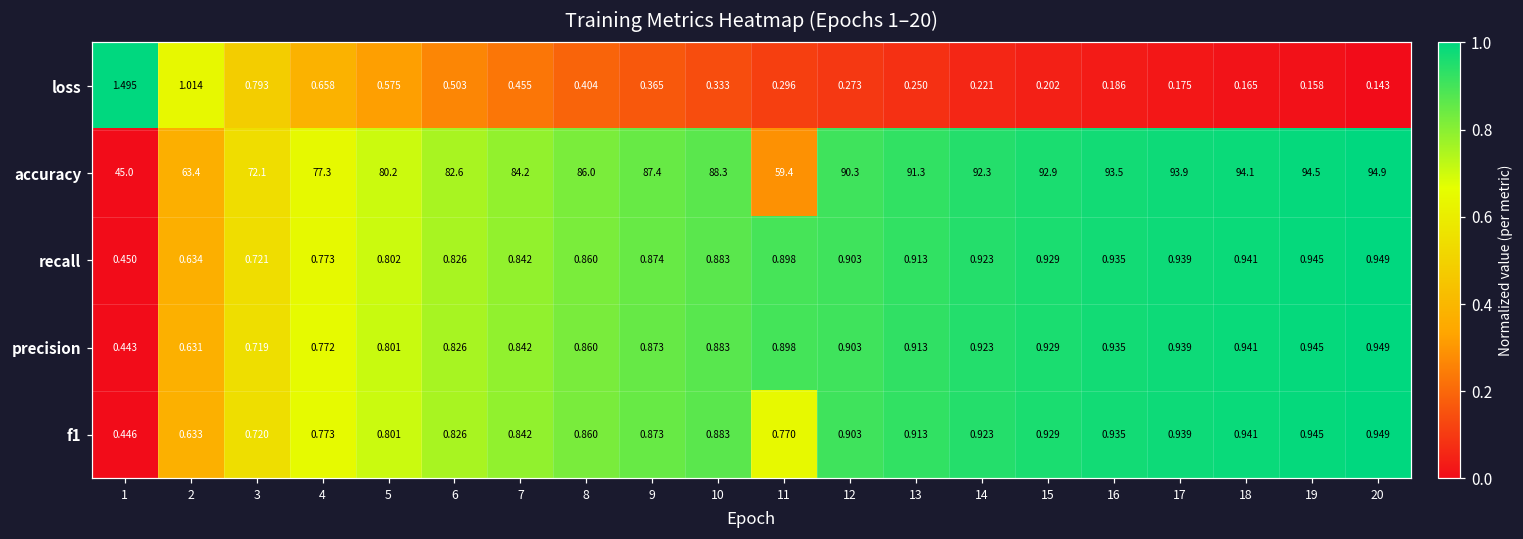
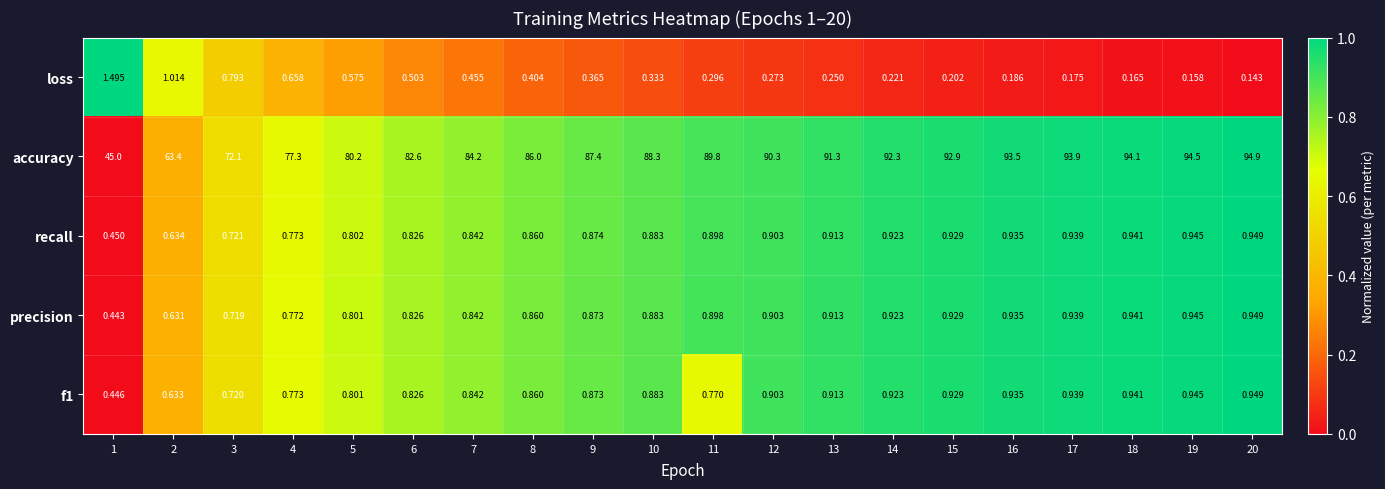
  {
    "loss": {
      "1": 1.495,
      "2": 1.014,
      "3": 0.793,
      "4": 0.658,
      "5": 0.575,
      "6": 0.503,
      "7": 0.455,
      "8": 0.404,
      "9": 0.365,
      "10": 0.333,
      "11": 0.296,
      "12": 0.273,
      "13": 0.250,
      "14": 0.221,
      "15": 0.202,
      "16": 0.186,
      "17": 0.175,
      "18": 0.165,
      "19": 0.158,
      "20": 0.143
    },
    "accuracy": {
      "1": 45.0,
      "2": 63.4,
      "3": 72.1,
      "4": 77.3,
      "5": 80.2,
      "6": 82.6,
      "7": 84.2,
      "8": 86.0,
      "9": 87.4,
      "10": 88.3,
-     "11": 59.4,
+     "11": 89.8,
      "12": 90.3,
      "13": 91.3,
      "14": 92.3,
      "15": 92.9,
      "16": 93.5,
      "17": 93.9,
      "18": 94.1,
      "19": 94.5,
      "20": 94.9
    },
    "recall": {
      "1": 0.450,
      "2": 0.634,
      "3": 0.721,
      "4": 0.773,
      "5": 0.802,
      "6": 0.826,
      "7": 0.842,
      "8": 0.860,
      "9": 0.874,
      "10": 0.883,
      "11": 0.898,
      "12": 0.903,
      "13": 0.913,
      "14": 0.923,
      "15": 0.929,
      "16": 0.935,
      "17": 0.939,
      "18": 0.941,
      "19": 0.945,
      "20": 0.949
    },
    "precision": {
      "1": 0.443,
      "2": 0.631,
      "3": 0.719,
      "4": 0.772,
      "5": 0.801,
      "6": 0.826,
      "7": 0.842,
      "8": 0.860,
      "9": 0.873,
      "10": 0.883,
      "11": 0.898,
      "12": 0.903,
      "13": 0.913,
      "14": 0.923,
      "15": 0.929,
      "16": 0.935,
      "17": 0.939,
      "18": 0.941,
      "19": 0.945,
      "20": 0.949
    },
    "f1": {
      "1": 0.446,
      "2": 0.633,
      "3": 0.720,
      "4": 0.773,
      "5": 0.801,
      "6": 0.826,
      "7": 0.842,
      "8": 0.860,
      "9": 0.873,
      "10": 0.883,
      "11": 0.770,
      "12": 0.903,
      "13": 0.913,
      "14": 0.923,
      "15": 0.929,
      "16": 0.935,
      "17": 0.939,
      "18": 0.941,
      "19": 0.945,
      "20": 0.949
    }
  }
